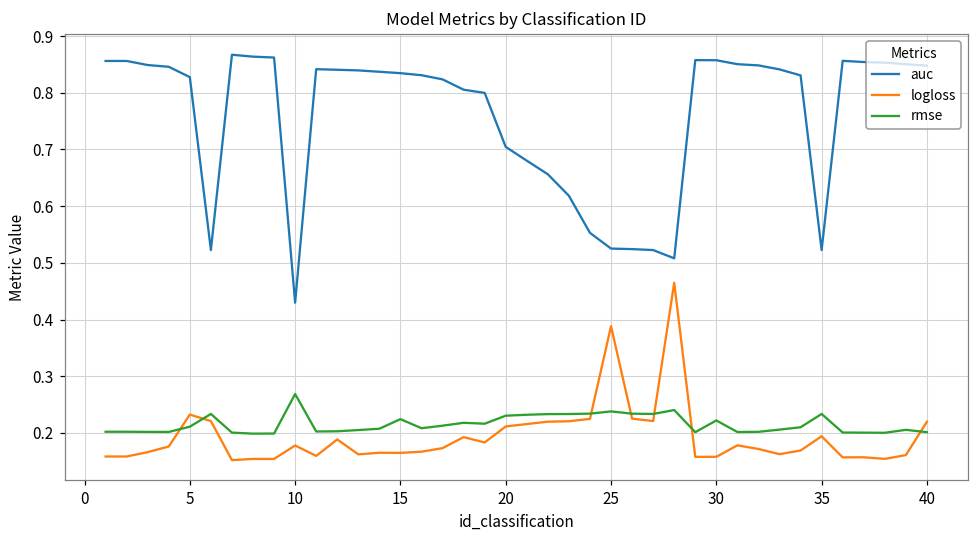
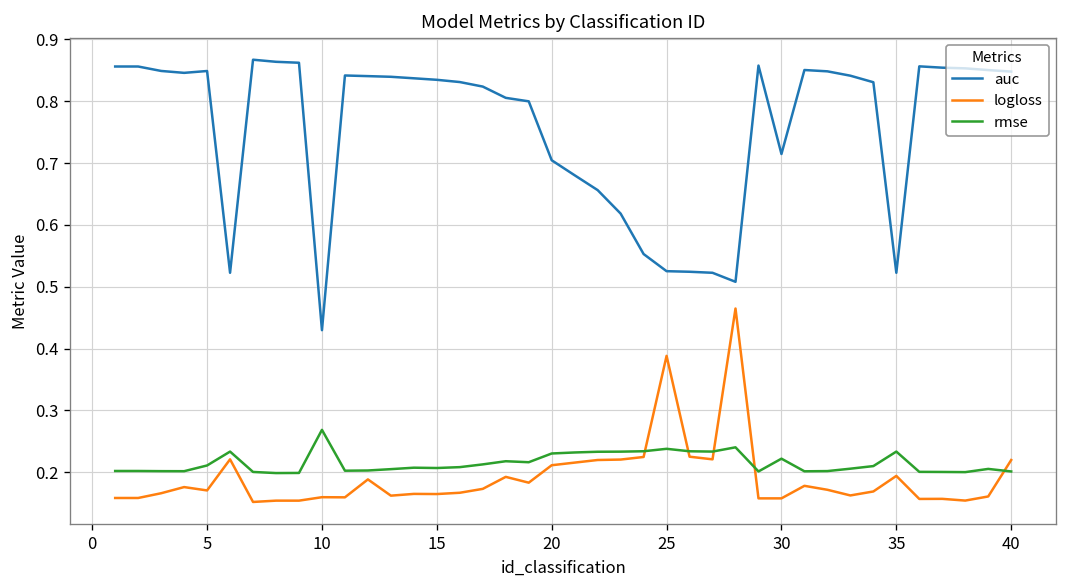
  {
    "auc": {
-     "5": 0.83,
+     "5": 0.85,
      "10": 0.43,
      "15": 0.83,
      "20": 0.70,
      "25": 0.53,
-     "30": 0.86,
+     "30": 0.71,
      "35": 0.52
    },
    "logloss": {
-     "5": 0.23,
-     "10": 0.18,
+     "5": 0.17,
+     "10": 0.16,
      "15": 0.16,
      "20": 0.21,
      "25": 0.39,
      "30": 0.16,
      "35": 0.19,
      "40": 0.22
    },
    "rmse": {
      "5": 0.21,
      "10": 0.27,
-     "15": 0.22,
+     "15": 0.21,
      "20": 0.23,
      "25": 0.24,
      "30": 0.22,
      "35": 0.23,
      "40": 0.20
    }
  }
